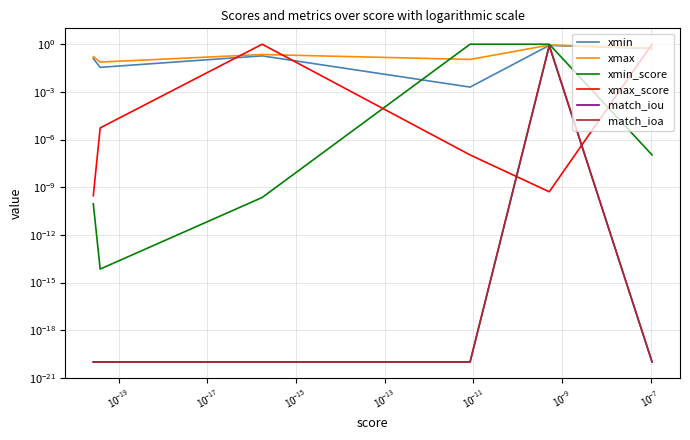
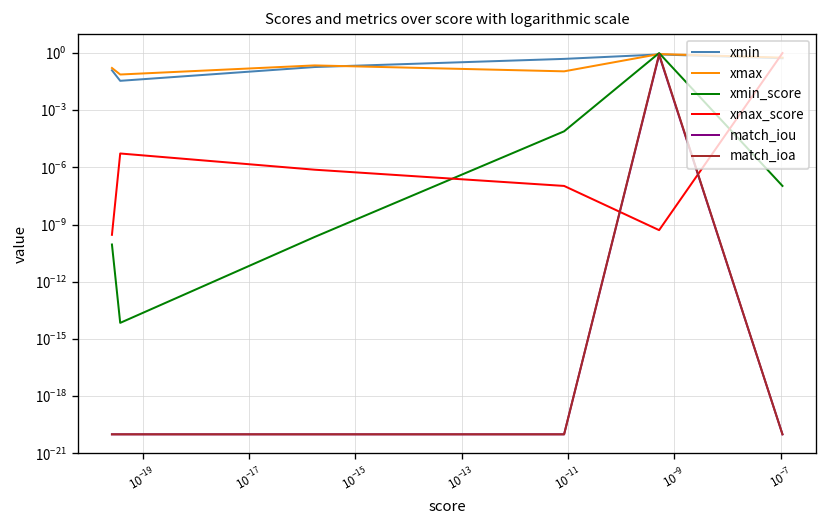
  {
    "xmin": {
-     "10^-11": 0.002
+     "10^-11": 0.5
    },
    "xmax": {
      "10^-11": 0.1
    },
    "xmin_score": {
      "10^-17": 0.0000000002,
-     "10^-11": 1
+     "10^-11": 0
    },
    "xmax_score": {
-     "10^-17": 1,
+     "10^-17": 0,
      "10^-11": 0.0000001
    }
  }
